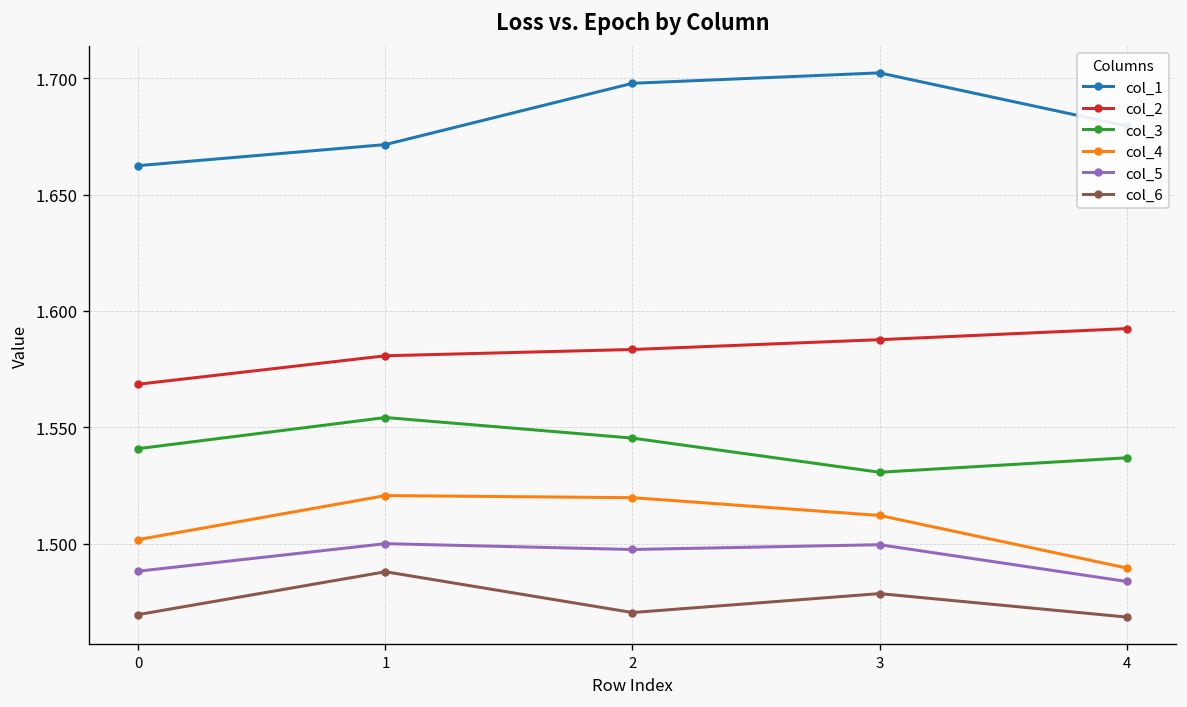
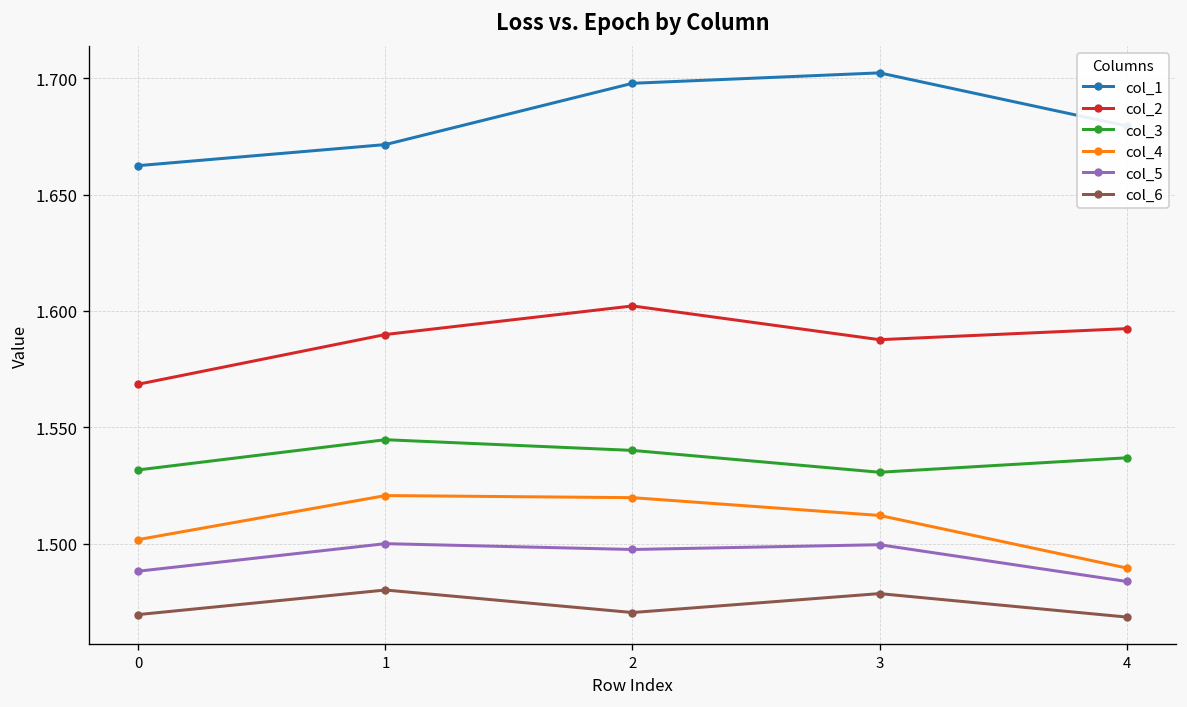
  {
    "col_1": {
      "0": 1.662,
      "1": 1.671,
      "2": 1.698,
      "3": 1.702
    },
    "col_2": {
      "0": 1.569,
-     "1": 1.581,
-     "2": 1.583,
+     "1": 1.590,
+     "2": 1.602,
      "3": 1.588,
      "4": 1.592
    },
    "col_3": {
-     "0": 1.541,
-     "1": 1.554,
-     "2": 1.545,
+     "0": 1.532,
+     "1": 1.545,
+     "2": 1.540,
      "3": 1.531,
      "4": 1.537
    },
    "col_4": {
      "0": 1.502,
      "1": 1.521,
      "2": 1.520,
      "3": 1.512,
      "4": 1.490
    },
    "col_5": {
      "0": 1.488,
      "1": 1.500,
      "2": 1.498,
      "3": 1.500,
      "4": 1.484
    },
    "col_6": {
      "0": 1.470,
-     "1": 1.488,
+     "1": 1.480,
      "2": 1.470,
      "3": 1.479,
      "4": 1.468
    }
  }
